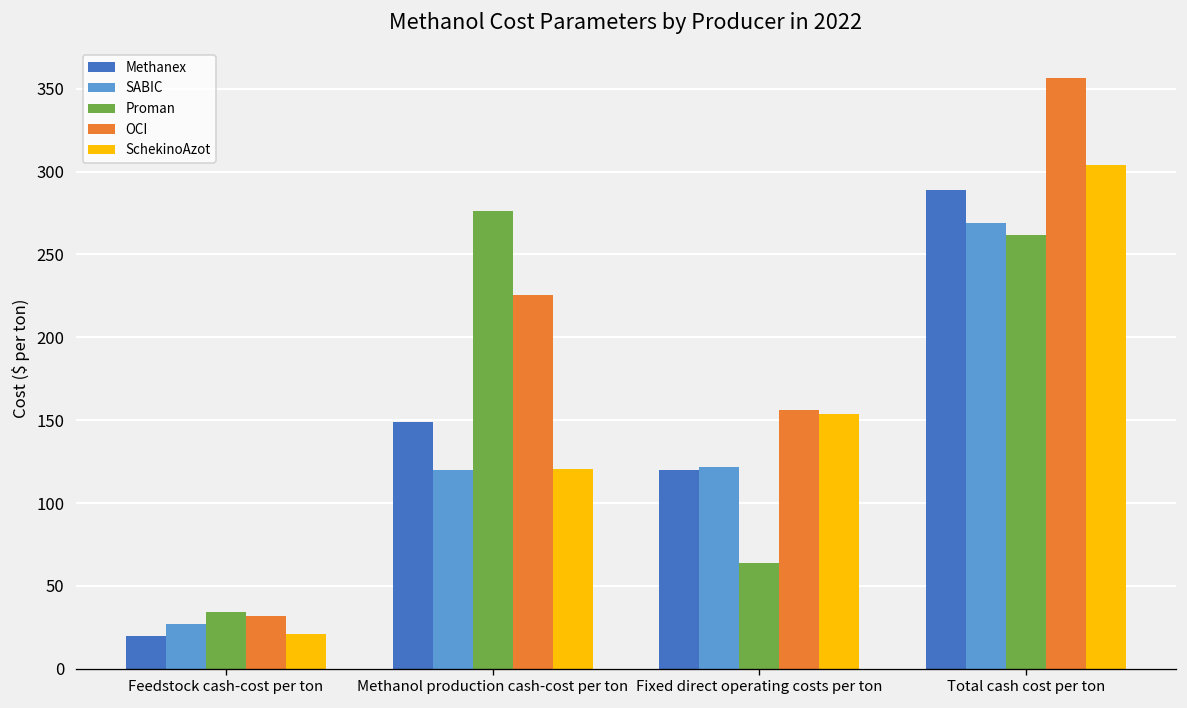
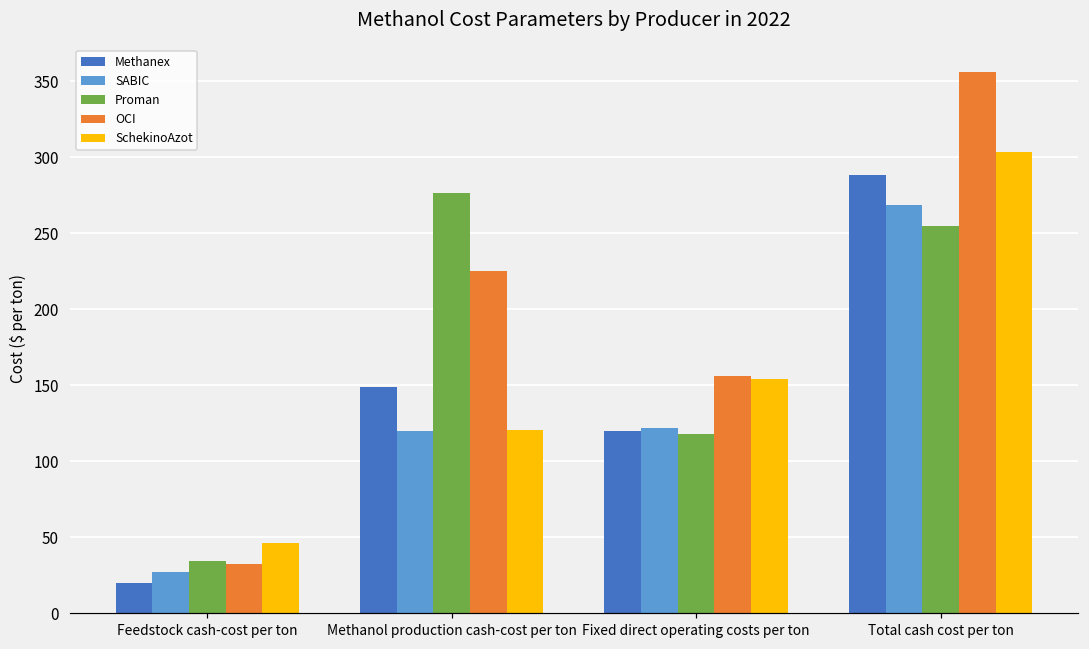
  {
    "Proman": {
      "Feedstock cash-cost per ton": 34,
      "Methanol production cash-cost per ton": 277,
-     "Fixed direct operating costs per ton": 64,
-     "Total cash cost per ton": 262
+     "Fixed direct operating costs per ton": 118,
+     "Total cash cost per ton": 255
    },
    "OCI": {
      "Feedstock cash-cost per ton": 32,
      "Methanol production cash-cost per ton": 225,
      "Fixed direct operating costs per ton": 156,
      "Total cash cost per ton": 356
    },
    "SchekinoAzot": {
-     "Feedstock cash-cost per ton": 21,
+     "Feedstock cash-cost per ton": 46,
      "Methanol production cash-cost per ton": 120,
      "Fixed direct operating costs per ton": 154,
      "Total cash cost per ton": 304
    }
  }
